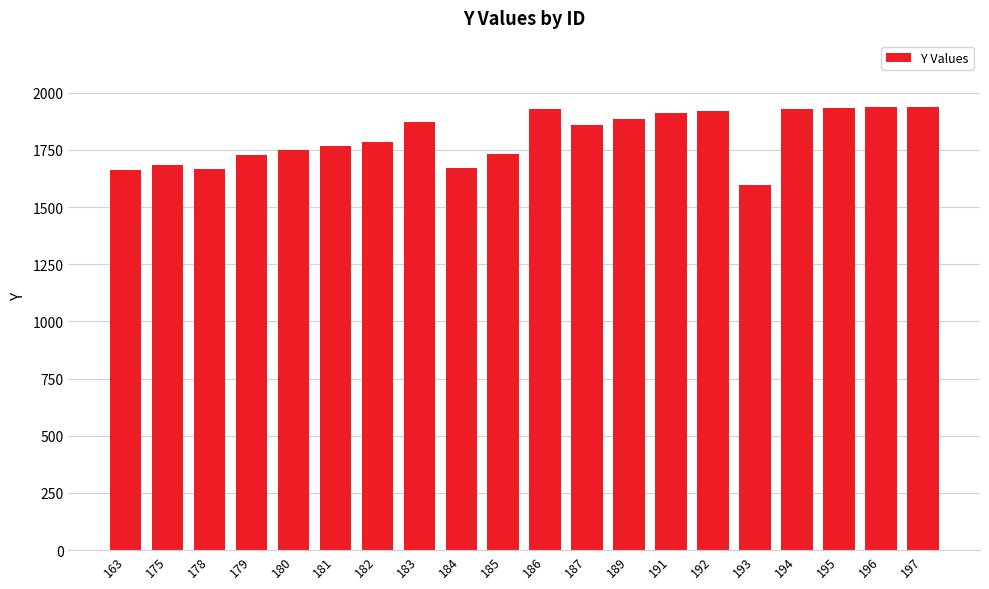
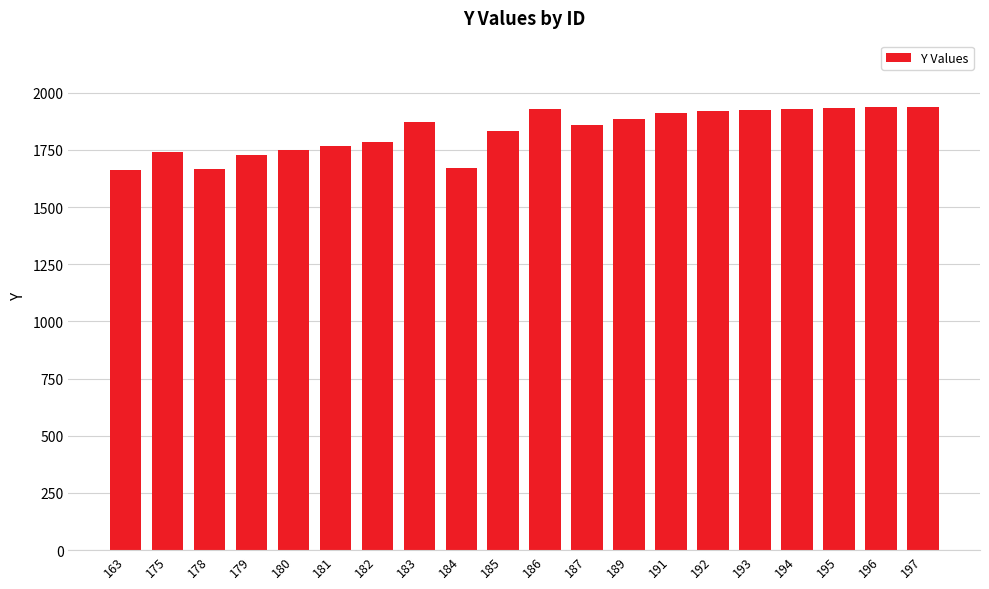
  {
    "163": 1660,
-   "175": 1680,
+   "175": 1740,
    "178": 1670,
    "179": 1730,
    "180": 1750,
    "181": 1770,
    "182": 1790,
    "183": 1870,
    "184": 1670,
-   "185": 1730,
+   "185": 1830,
    "186": 1930,
    "187": 1860,
    "189": 1890,
    "191": 1910,
    "192": 1920,
-   "193": 1600,
+   "193": 1930,
    "194": 1930,
    "195": 1930,
    "196": 1940,
    "197": 1940
  }
